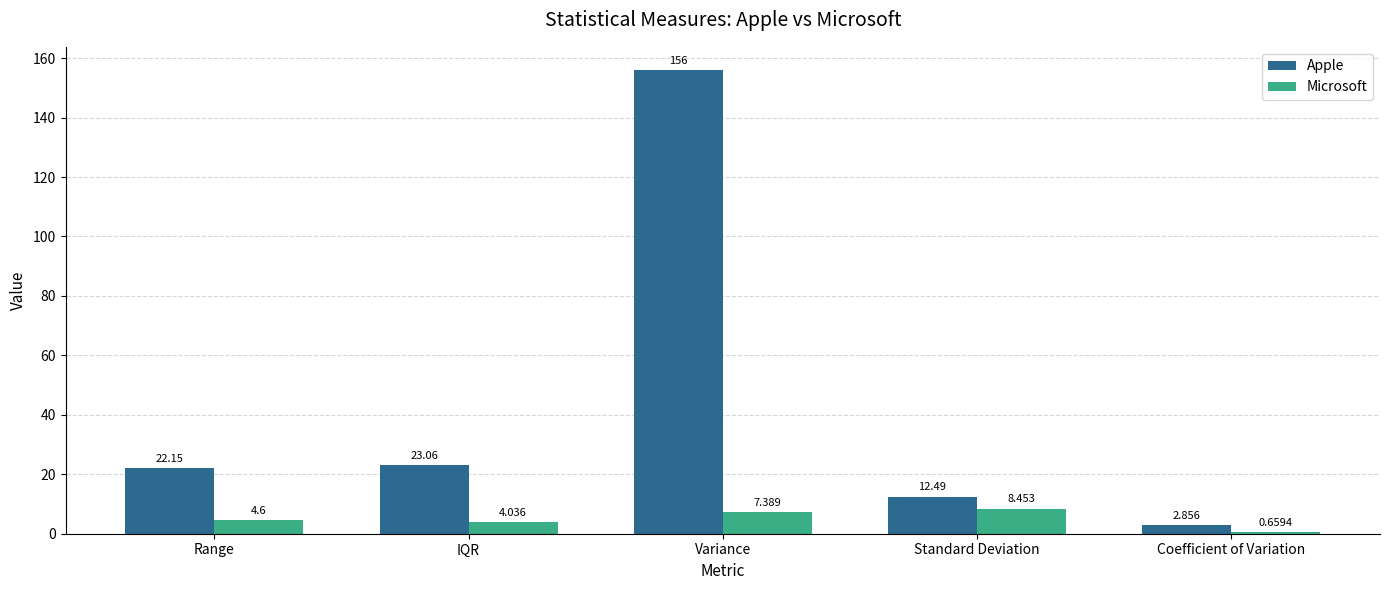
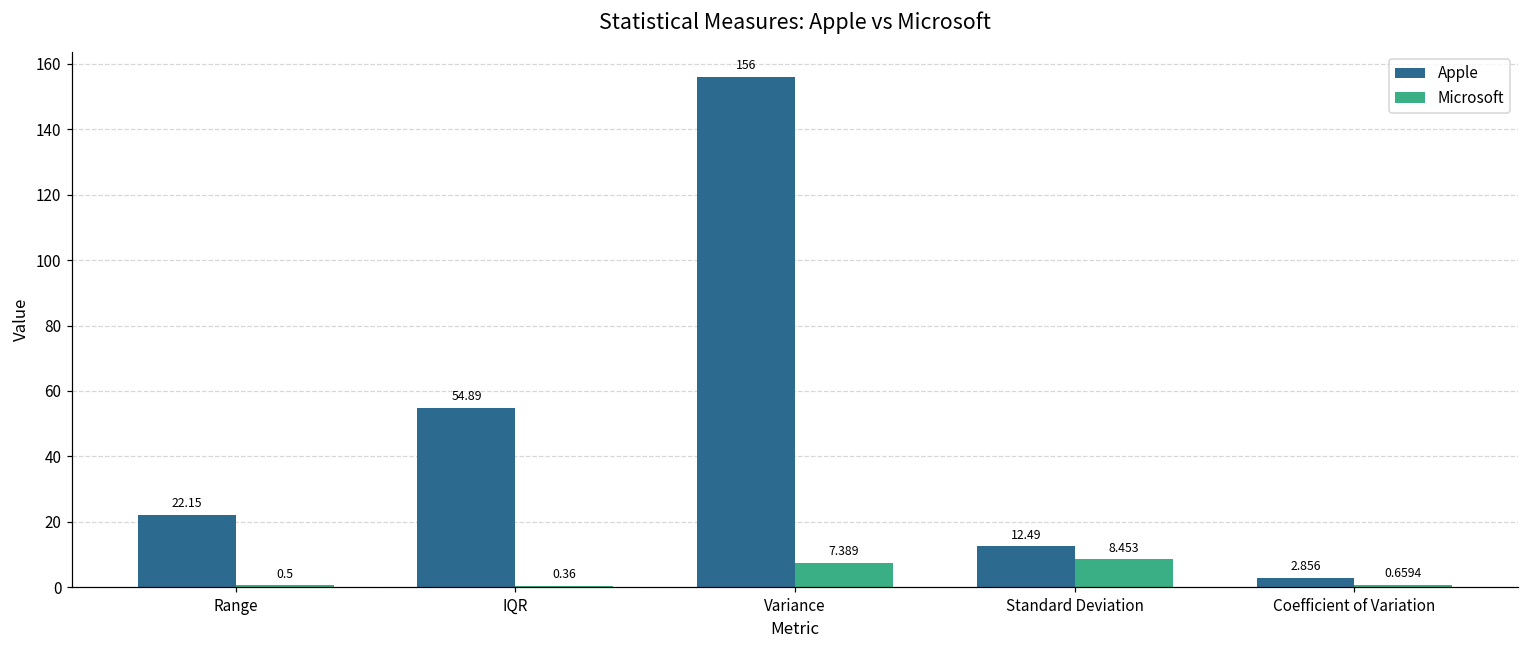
  {
    "Apple": {
      "Range": 22.15,
-     "IQR": 23.06,
+     "IQR": 54.89,
      "Variance": 156,
      "Standard Deviation": 12.49,
      "Coefficient of Variation": 2.856
    },
    "Microsoft": {
-     "Range": 4.6,
-     "IQR": 4.036,
+     "Range": 0.5,
+     "IQR": 0.36,
      "Variance": 7.389,
      "Standard Deviation": 8.453,
      "Coefficient of Variation": 0.6594
    }
  }
